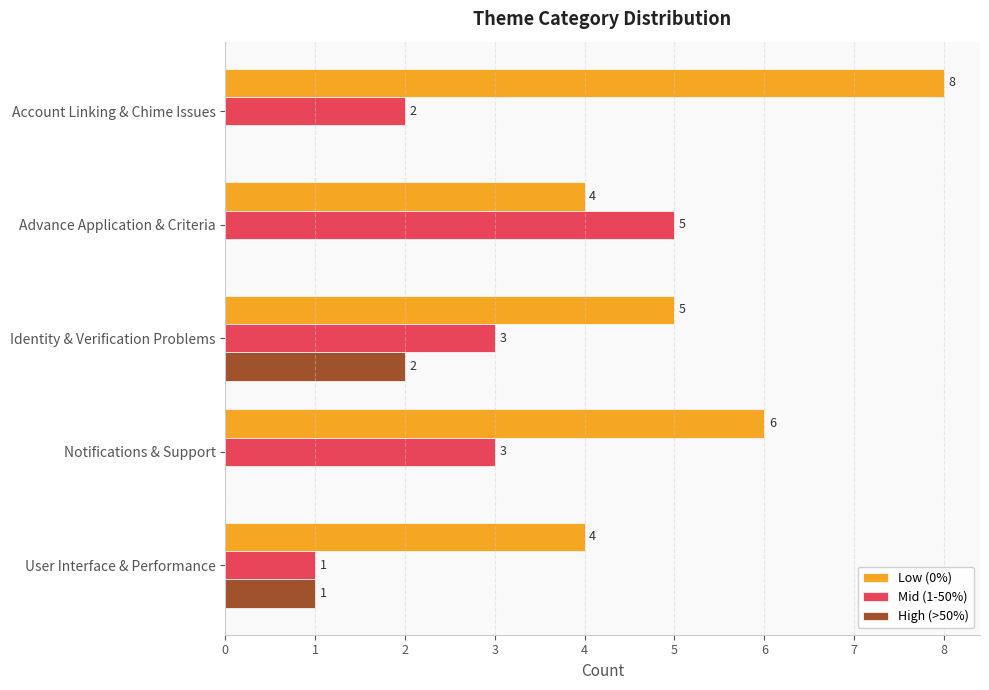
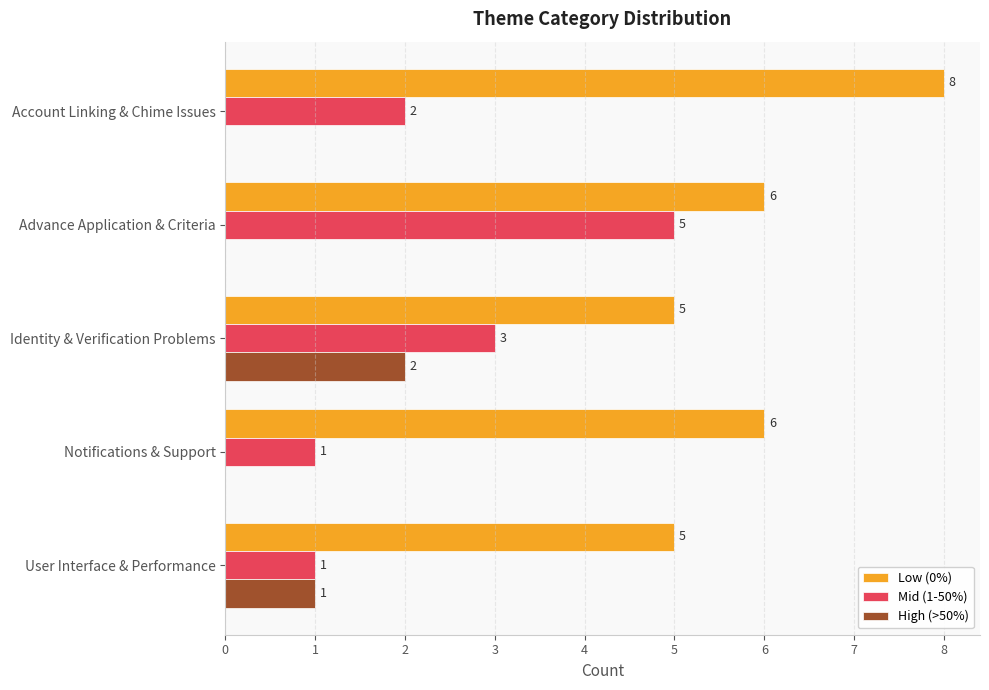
  {
    "Low (0%)": {
      "Account Linking & Chime Issues": 8,
-     "Advance Application & Criteria": 4,
+     "Advance Application & Criteria": 6,
      "Identity & Verification Problems": 5,
      "Notifications & Support": 6,
-     "User Interface & Performance": 4
+     "User Interface & Performance": 5
    },
    "Mid (1-50%)": {
      "Account Linking & Chime Issues": 2,
      "Advance Application & Criteria": 5,
      "Identity & Verification Problems": 3,
-     "Notifications & Support": 3,
+     "Notifications & Support": 1,
      "User Interface & Performance": 1
    },
    "High (>50%)": {
      "Identity & Verification Problems": 2,
      "User Interface & Performance": 1
    }
  }
